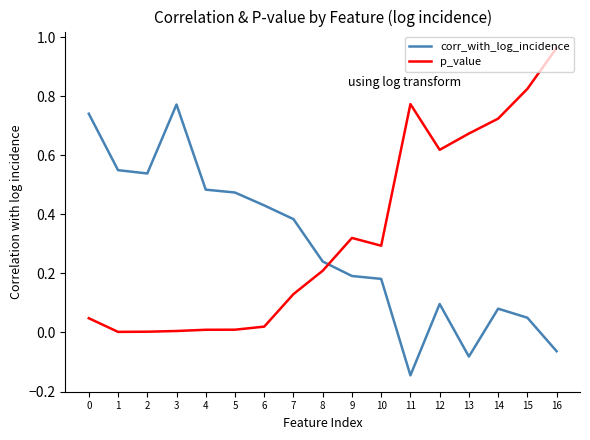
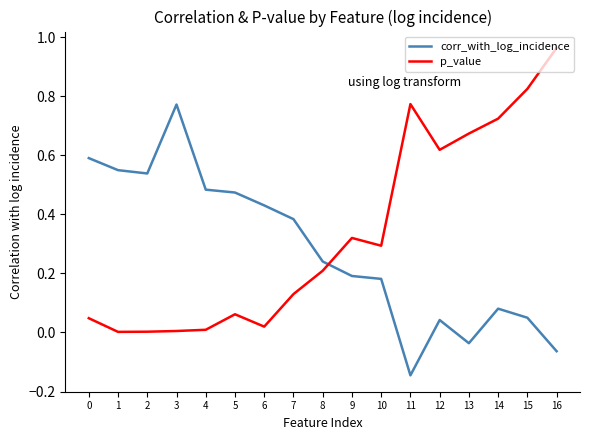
  {
    "corr_with_log_incidence": {
-     "0": 0.74,
+     "0": 0.59,
      "1": 0.55,
      "2": 0.54,
      "3": 0.77,
      "4": 0.48,
      "5": 0.47,
      "6": 0.43,
      "7": 0.38,
      "8": 0.24,
      "9": 0.19,
      "10": 0.18,
      "11": -0.15,
-     "12": 0.10,
-     "13": -0.08,
+     "12": 0.04,
+     "13": -0.04,
      "14": 0.08,
      "15": 0.05,
      "16": -0.06
    },
    "p_value": {
      "0": 0.05,
      "1": 0.00,
      "2": 0.00,
      "3": 0.00,
      "4": 0.01,
-     "5": 0.01,
+     "5": 0.06,
      "6": 0.02,
      "7": 0.13,
      "8": 0.21,
      "9": 0.32,
      "10": 0.29,
      "11": 0.77,
      "12": 0.62,
      "13": 0.67,
      "14": 0.72,
      "15": 0.83
    }
  }
